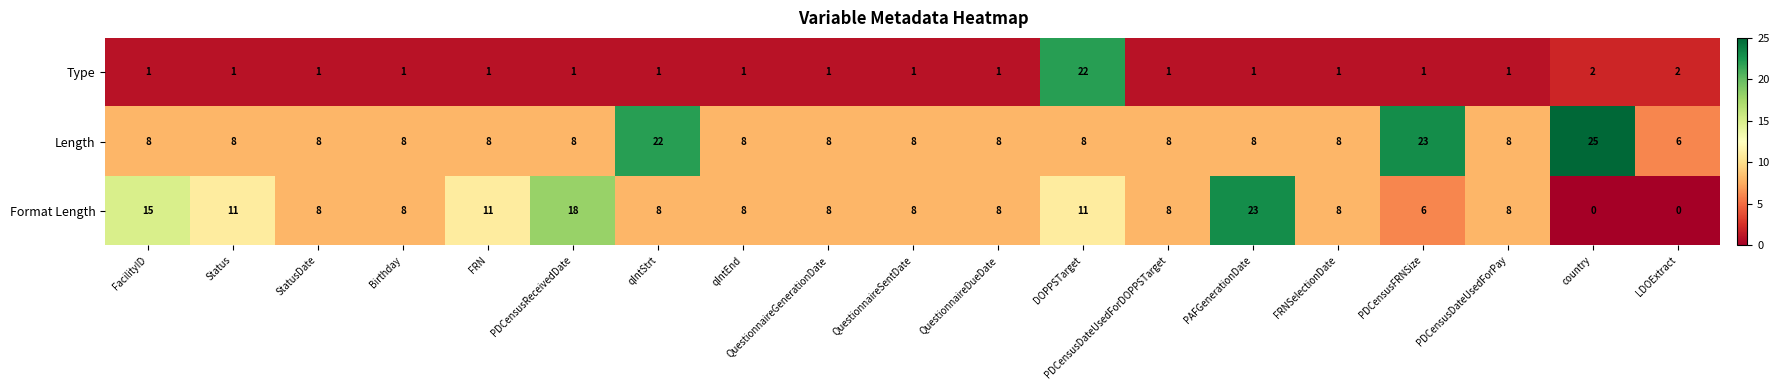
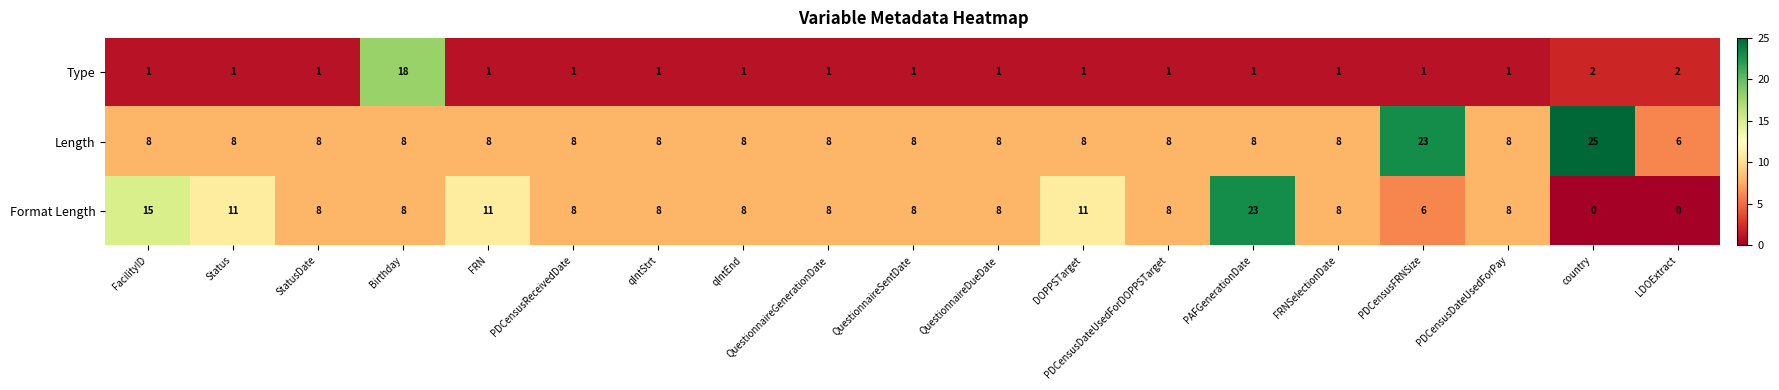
  {
    "Type": {
      "FacilityID": 1,
      "Status": 1,
      "StatusDate": 1,
-     "Birthday": 1,
+     "Birthday": 18,
      "FRN": 1,
      "PDCensusReceivedDate": 1,
      "qIntStrt": 1,
      "qIntEnd": 1,
      "QuestionnaireGenerationDate": 1,
      "QuestionnaireSentDate": 1,
      "QuestionnaireDueDate": 1,
-     "DOPPSTarget": 22,
+     "DOPPSTarget": 1,
      "PDCensusDateUsedForDOPPSTarget": 1,
      "PAFGenerationDate": 1,
      "FRNSelectionDate": 1,
      "PDCensusFRNSize": 1,
      "PDCensusDateUsedForPay": 1,
      "country": 2,
      "LDOExtract": 2
    },
    "Length": {
      "FacilityID": 8,
      "Status": 8,
      "StatusDate": 8,
      "Birthday": 8,
      "FRN": 8,
      "PDCensusReceivedDate": 8,
-     "qIntStrt": 22,
+     "qIntStrt": 8,
      "qIntEnd": 8,
      "QuestionnaireGenerationDate": 8,
      "QuestionnaireSentDate": 8,
      "QuestionnaireDueDate": 8,
      "DOPPSTarget": 8,
      "PDCensusDateUsedForDOPPSTarget": 8,
      "PAFGenerationDate": 8,
      "FRNSelectionDate": 8,
      "PDCensusFRNSize": 23,
      "PDCensusDateUsedForPay": 8,
      "country": 25,
      "LDOExtract": 6
    },
    "Format Length": {
      "FacilityID": 15,
      "Status": 11,
      "StatusDate": 8,
      "Birthday": 8,
      "FRN": 11,
-     "PDCensusReceivedDate": 18,
+     "PDCensusReceivedDate": 8,
      "qIntStrt": 8,
      "qIntEnd": 8,
      "QuestionnaireGenerationDate": 8,
      "QuestionnaireSentDate": 8,
      "QuestionnaireDueDate": 8,
      "DOPPSTarget": 11,
      "PDCensusDateUsedForDOPPSTarget": 8,
      "PAFGenerationDate": 23,
      "FRNSelectionDate": 8,
      "PDCensusFRNSize": 6,
      "PDCensusDateUsedForPay": 8,
      "country": 0,
      "LDOExtract": 0
    }
  }
